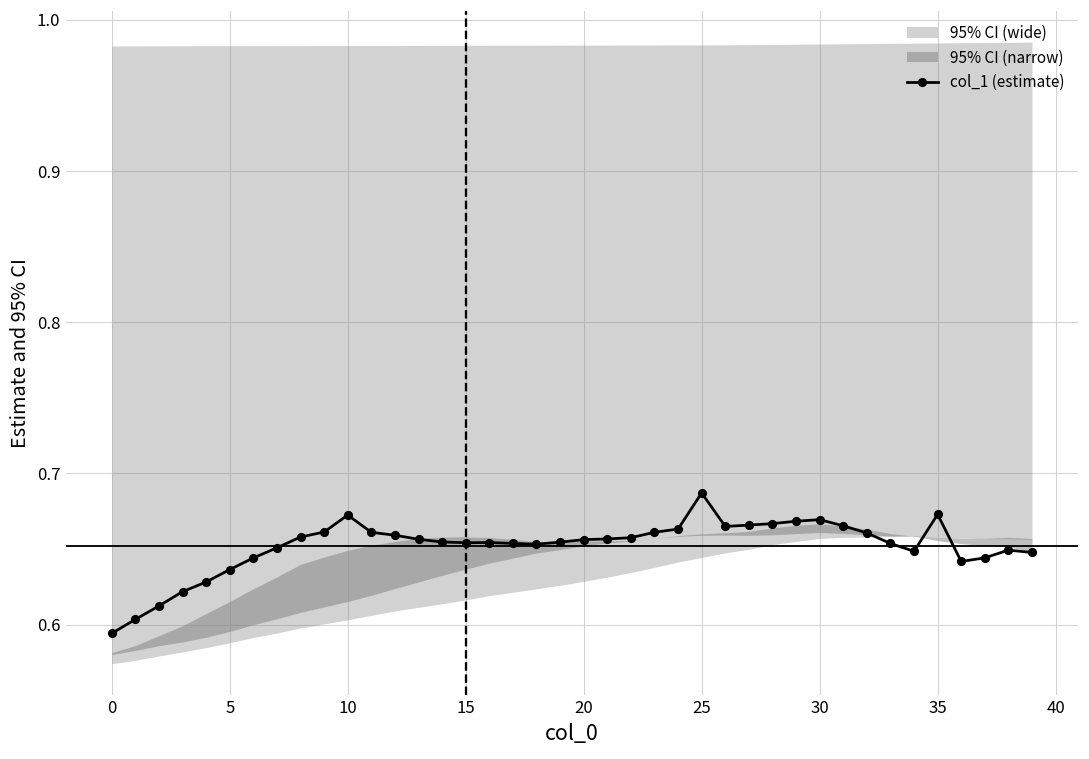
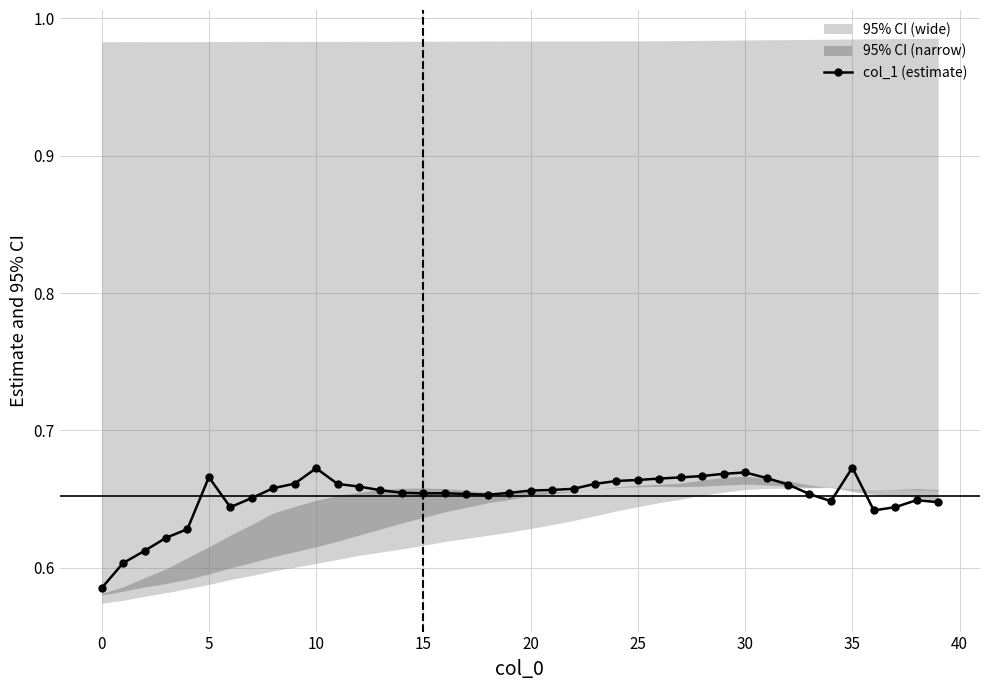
  {
    "col_1 (estimate)": {
-     "0": 0.594,
-     "5": 0.636,
+     "0": 0.585,
+     "5": 0.666,
      "10": 0.673,
      "15": 0.654,
-     "25": 0.687,
+     "25": 0.664,
      "30": 0.669,
      "35": 0.673
    }
  }
